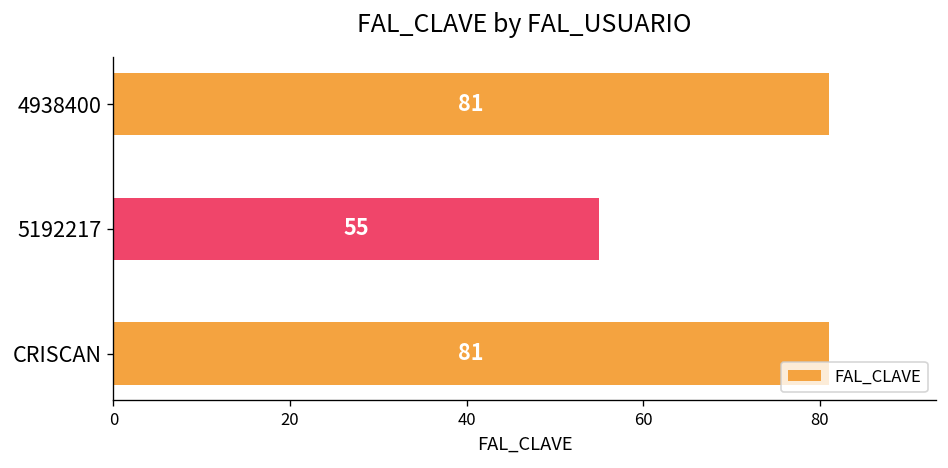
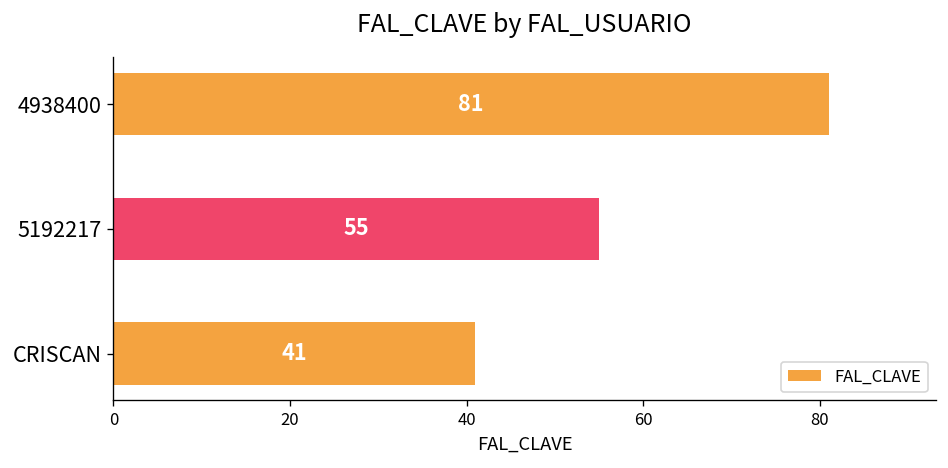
  {
    "4938400": 81,
    "5192217": 55,
-   "CRISCAN": 81
+   "CRISCAN": 41
  }
